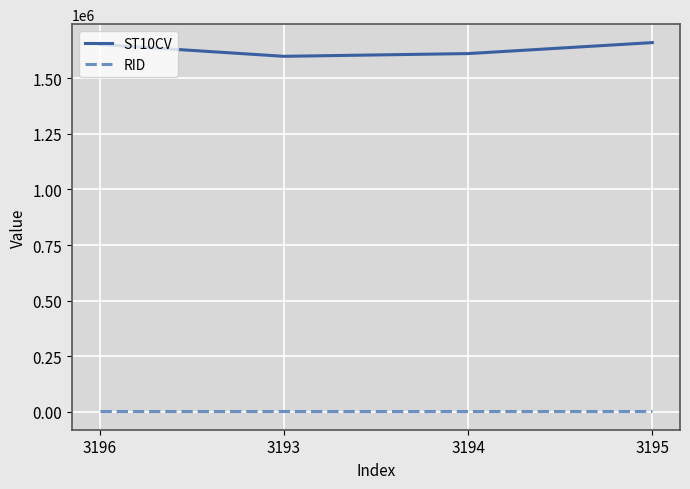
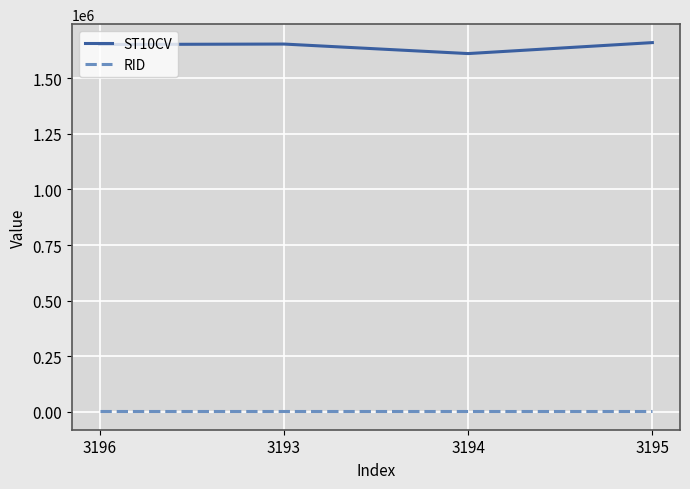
  {
    "ST10CV": {
-     "3193": 1600000,
+     "3193": 1650000,
      "3194": 1610000,
      "3195": 1660000
    },
    "RID": {
      "3196": 0,
      "3193": 0,
      "3194": 0,
      "3195": 0
    }
  }
